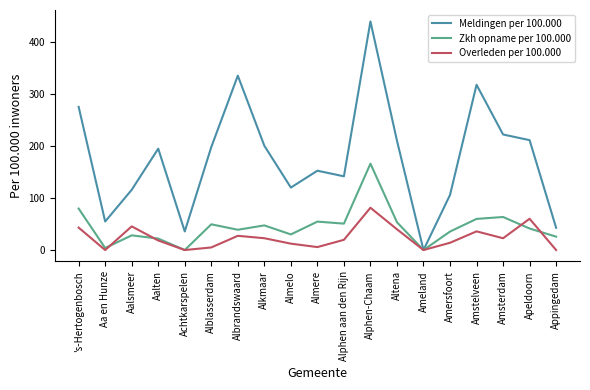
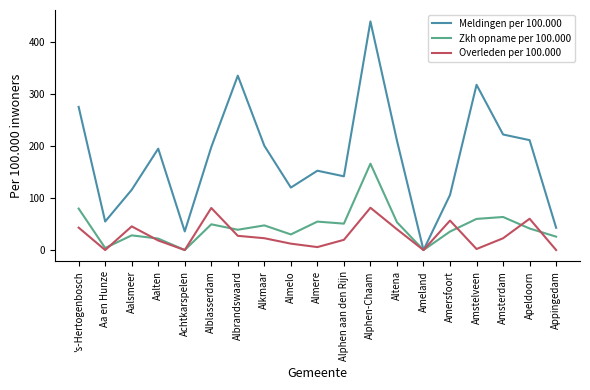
  {
    "Overleden per 100.000": {
      "'s-Hertogenbosch": 40,
      "Aalsmeer": 50,
-     "Alblasserdam": 10,
+     "Alblasserdam": 80,
      "Albrandswaard": 30,
      "Alkmaar": 20,
      "Almelo": 10,
      "Almere": 10,
      "Alphen aan den Rijn": 20,
      "Alphen-Chaam": 80,
      "Altena": 40,
-     "Amersfoort": 10,
-     "Amstelveen": 40,
+     "Amersfoort": 60,
+     "Amstelveen": 0,
      "Amsterdam": 20,
      "Apeldoorn": 60,
      "Appingedam": 0
    }
  }
